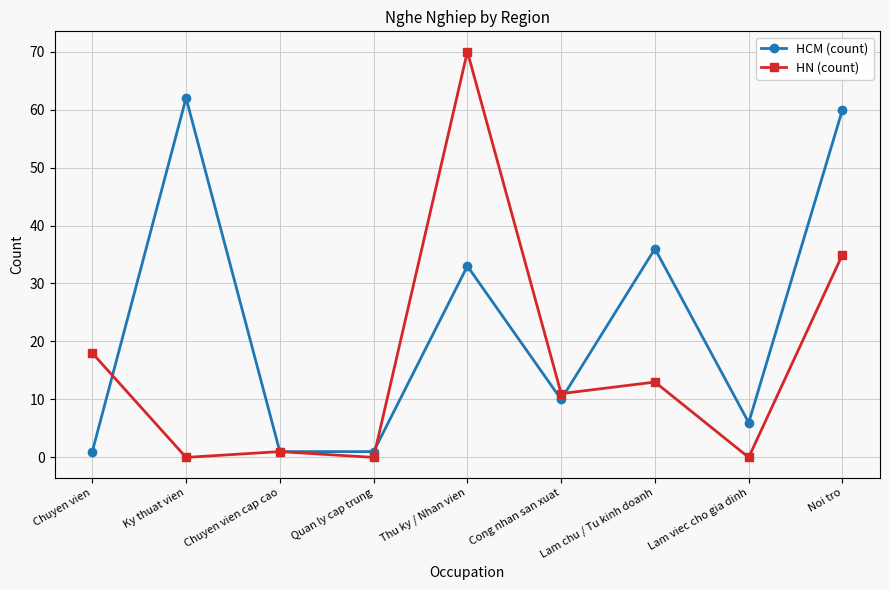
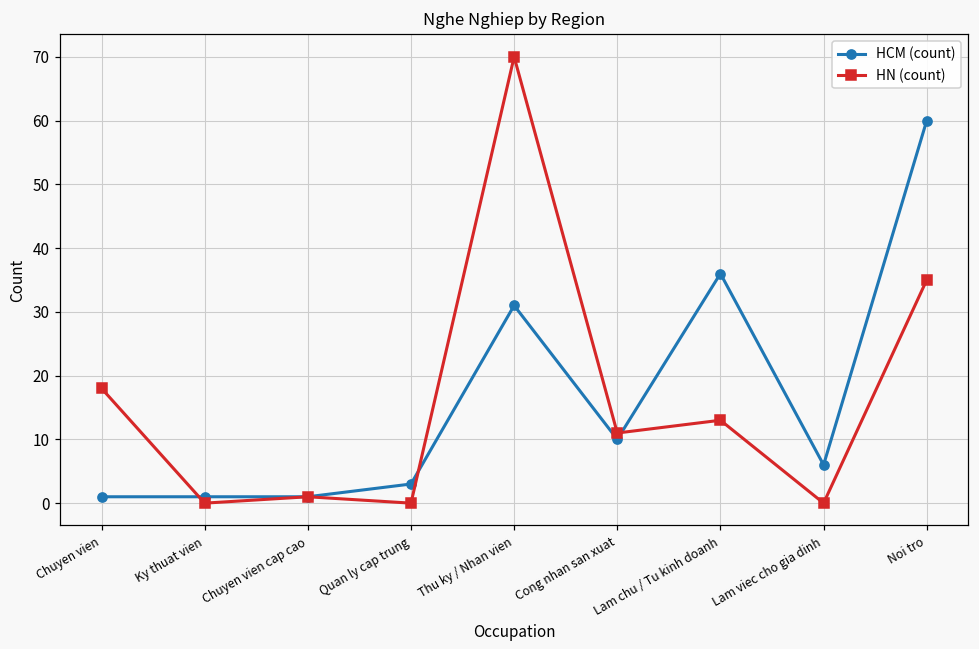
  {
    "HCM (count)": {
      "Chuyen vien": 1,
-     "Ky thuat vien": 62,
-     "Quan ly cap trung": 1,
-     "Thu ky / Nhan vien": 33,
+     "Ky thuat vien": 1,
+     "Quan ly cap trung": 3,
+     "Thu ky / Nhan vien": 31,
      "Cong nhan san xuat": 10,
      "Lam chu / Tu kinh doanh": 36,
      "Lam viec cho gia dinh": 6,
      "Noi tro": 60
    },
    "HN (count)": {
      "Chuyen vien": 18,
      "Ky thuat vien": 0,
      "Quan ly cap trung": 0,
      "Thu ky / Nhan vien": 70,
      "Cong nhan san xuat": 11,
      "Lam chu / Tu kinh doanh": 13,
      "Lam viec cho gia dinh": 0,
      "Noi tro": 35
    }
  }
